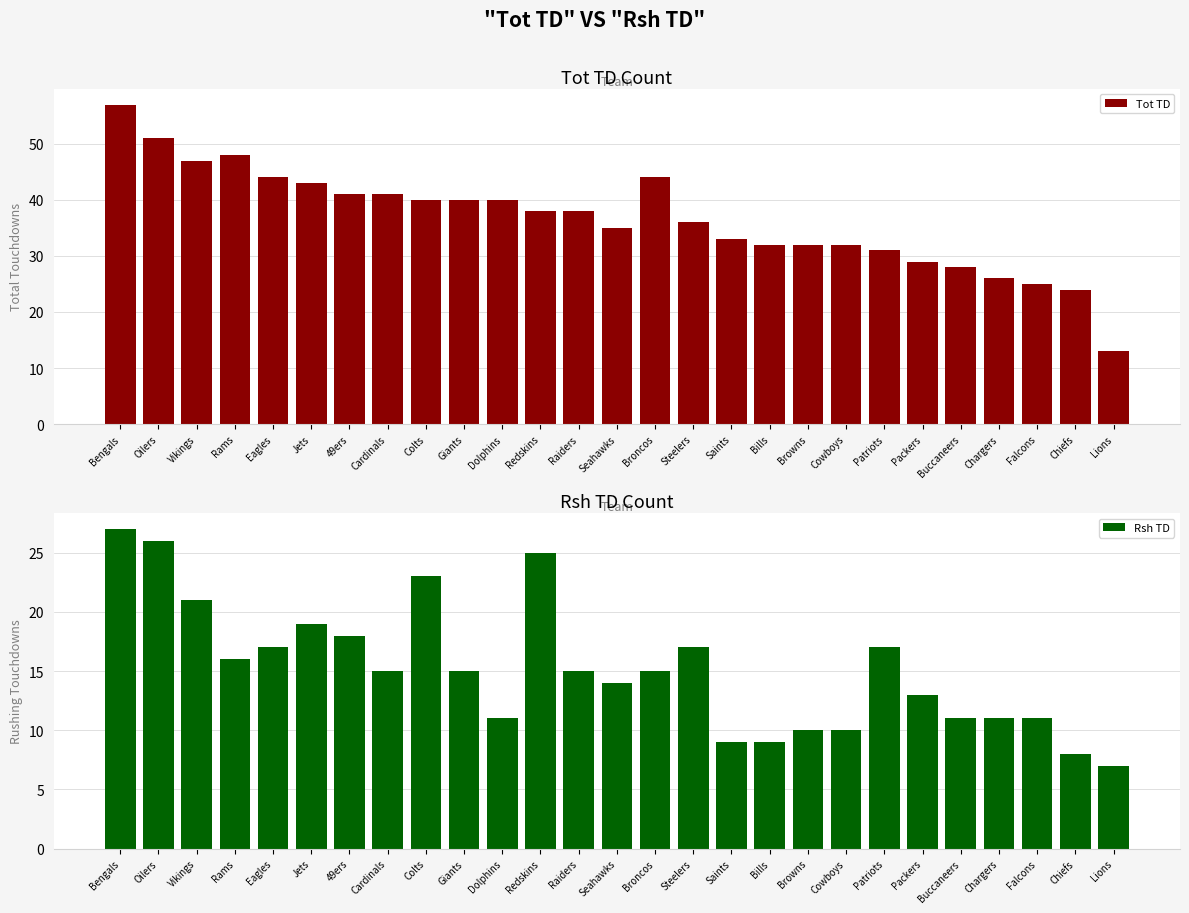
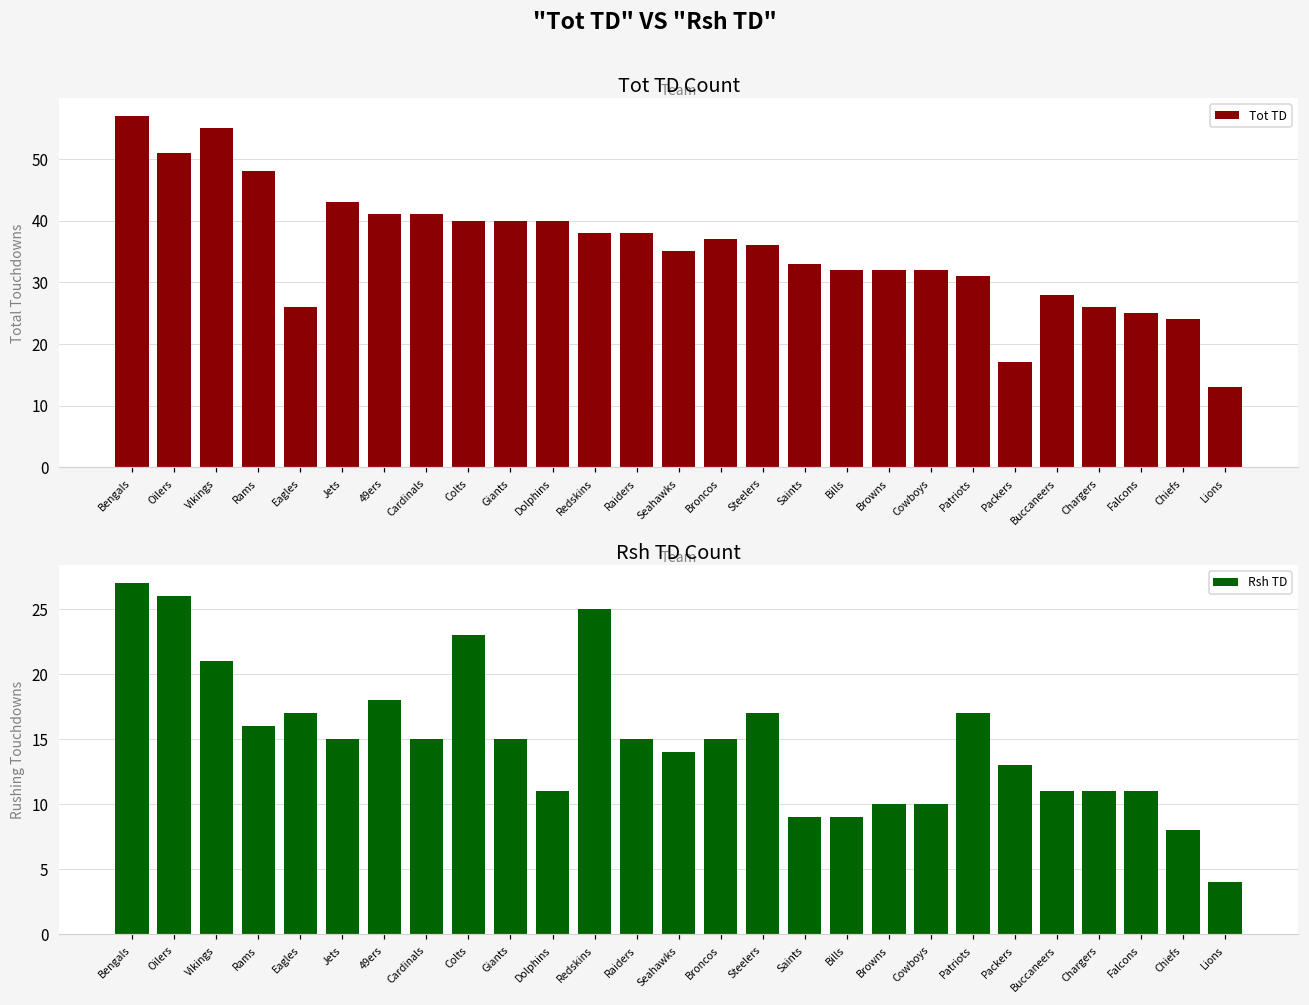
  {
    "Tot TD Count": {
      "Bengals": 57,
      "Oilers": 51,
-     "Vikings": 47,
+     "Vikings": 55,
      "Rams": 48,
-     "Eagles": 44,
+     "Eagles": 26,
      "Jets": 43,
      "49ers": 41,
      "Cardinals": 41,
      "Colts": 40,
      "Giants": 40,
      "Dolphins": 40,
      "Redskins": 38,
      "Raiders": 38,
      "Seahawks": 35,
-     "Broncos": 44,
+     "Broncos": 37,
      "Steelers": 36,
      "Saints": 33,
      "Bills": 32,
      "Browns": 32,
      "Cowboys": 32,
      "Patriots": 31,
-     "Packers": 29,
+     "Packers": 17,
      "Buccaneers": 28,
      "Chargers": 26,
      "Falcons": 25,
      "Chiefs": 24,
      "Lions": 13
    },
    "Rsh TD Count": {
      "Bengals": 27,
      "Oilers": 26,
      "Vikings": 21,
      "Rams": 16,
      "Eagles": 17,
-     "Jets": 19,
+     "Jets": 15,
      "49ers": 18,
      "Cardinals": 15,
      "Colts": 23,
      "Giants": 15,
      "Dolphins": 11,
      "Redskins": 25,
      "Raiders": 15,
      "Seahawks": 14,
      "Broncos": 15,
      "Steelers": 17,
      "Saints": 9,
      "Bills": 9,
      "Browns": 10,
      "Cowboys": 10,
      "Patriots": 17,
      "Packers": 13,
      "Buccaneers": 11,
      "Chargers": 11,
      "Falcons": 11,
      "Chiefs": 8,
-     "Lions": 7
+     "Lions": 4
    }
  }
